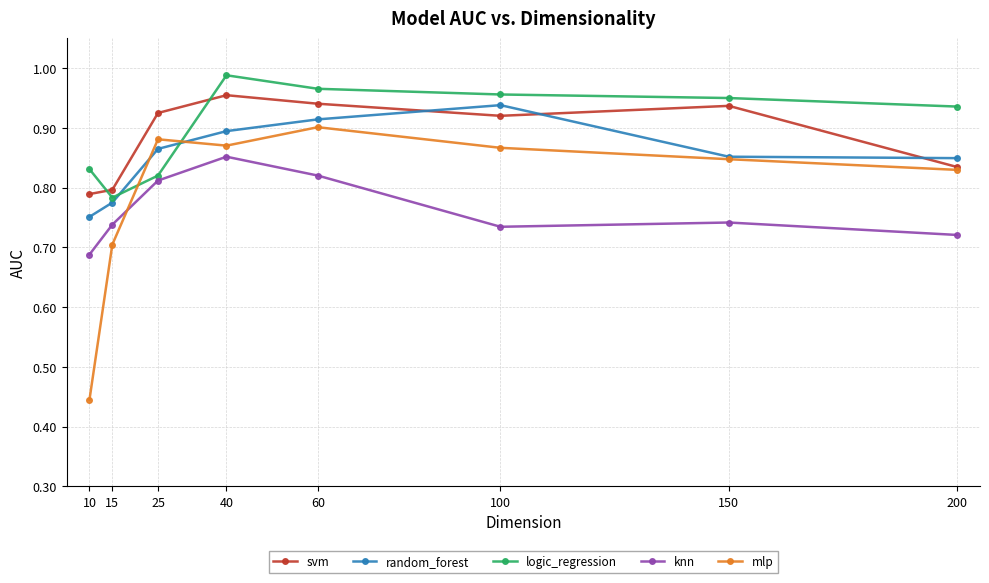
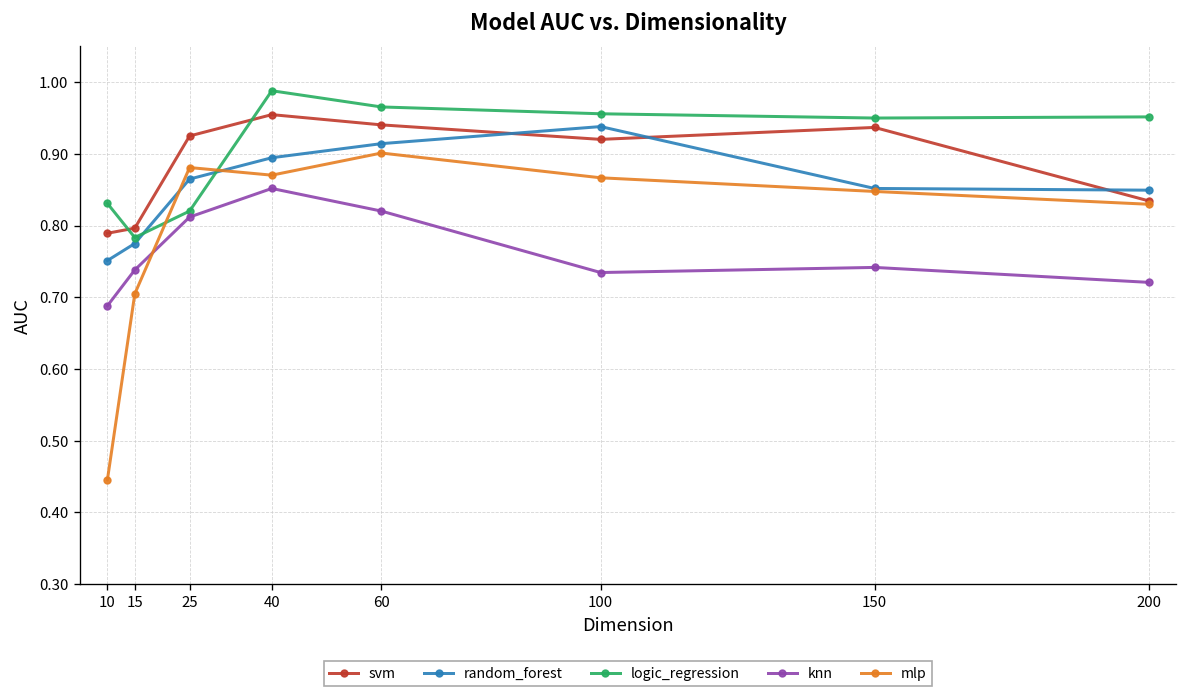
  {
    "svm": {
      "10": 0.79,
      "15": 0.80,
      "25": 0.93,
      "40": 0.95,
      "60": 0.94,
      "100": 0.92,
      "150": 0.94,
      "200": 0.83
    },
    "random_forest": {
      "10": 0.75,
      "15": 0.78,
      "25": 0.86,
      "40": 0.89,
      "60": 0.91,
      "100": 0.94,
      "200": 0.85
    },
    "logic_regression": {
      "10": 0.83,
      "15": 0.78,
      "25": 0.82,
      "40": 0.99,
      "60": 0.97,
      "100": 0.96,
      "150": 0.95,
-     "200": 0.94
+     "200": 0.95
    },
    "knn": {
      "10": 0.69,
      "15": 0.74,
      "25": 0.81,
      "40": 0.85,
      "60": 0.82,
      "100": 0.73,
      "150": 0.74,
      "200": 0.72
    },
    "mlp": {
      "10": 0.45,
      "15": 0.70,
      "25": 0.88,
      "40": 0.87,
      "60": 0.90,
      "100": 0.87,
      "200": 0.83
    }
  }
